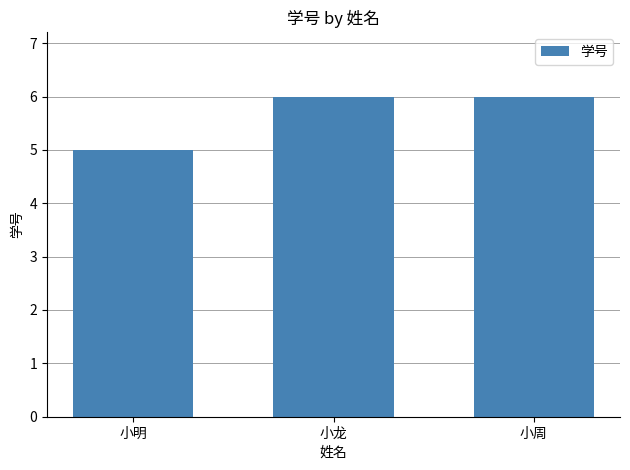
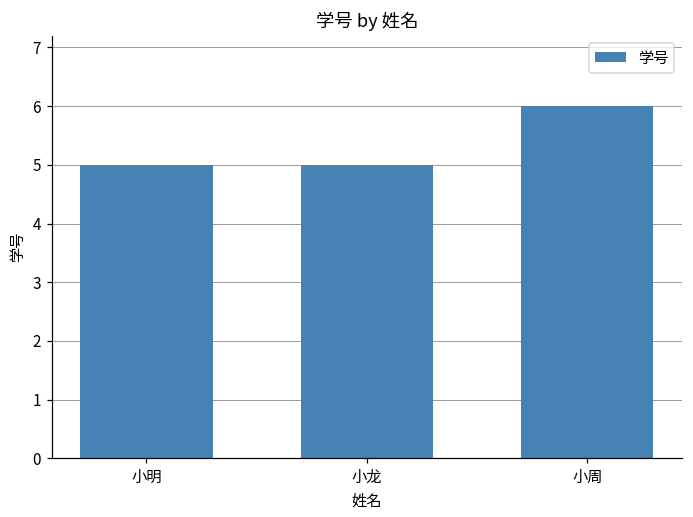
  {
    "小明": 5,
-   "小龙": 6,
+   "小龙": 5,
    "小周": 6
  }
